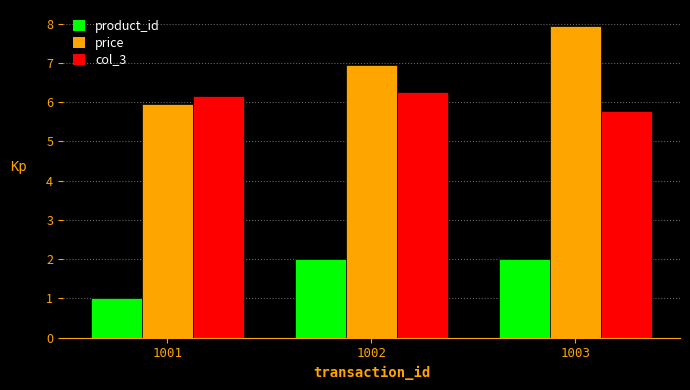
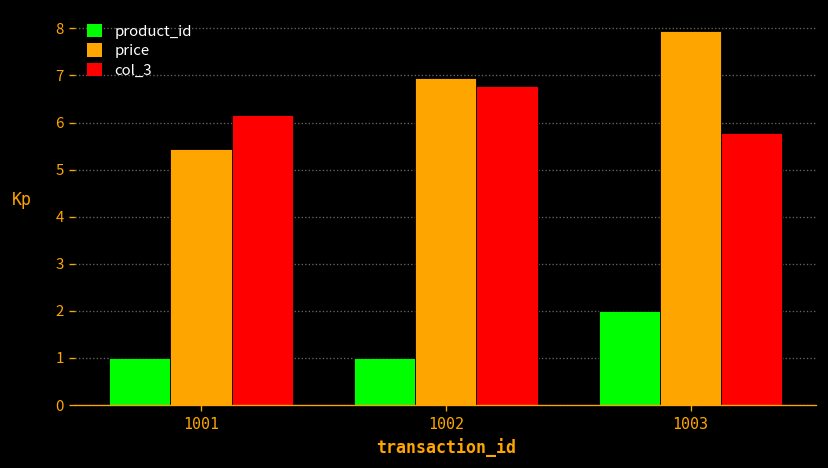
  {
    "product_id": {
      "1001": 1,
-     "1002": 2,
+     "1002": 1,
      "1003": 2
    },
    "price": {
-     "1001": 6.0,
+     "1001": 5.4,
      "1002": 7.0,
      "1003": 8.0
    },
    "col_3": {
      "1001": 6.2,
-     "1002": 6.3,
+     "1002": 6.8,
      "1003": 5.8
    }
  }
